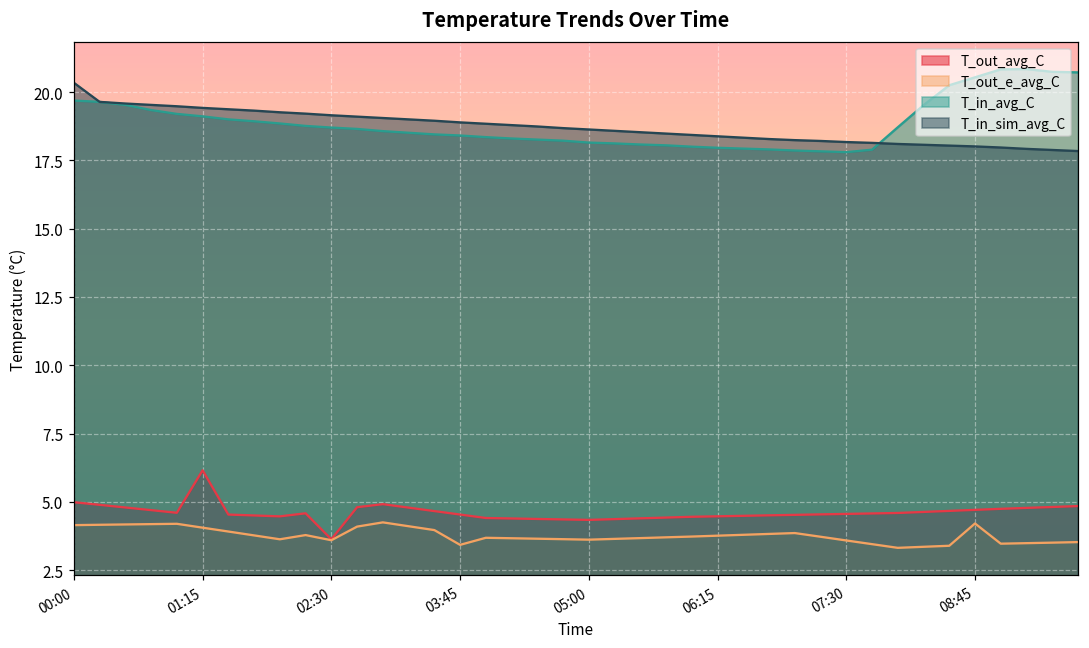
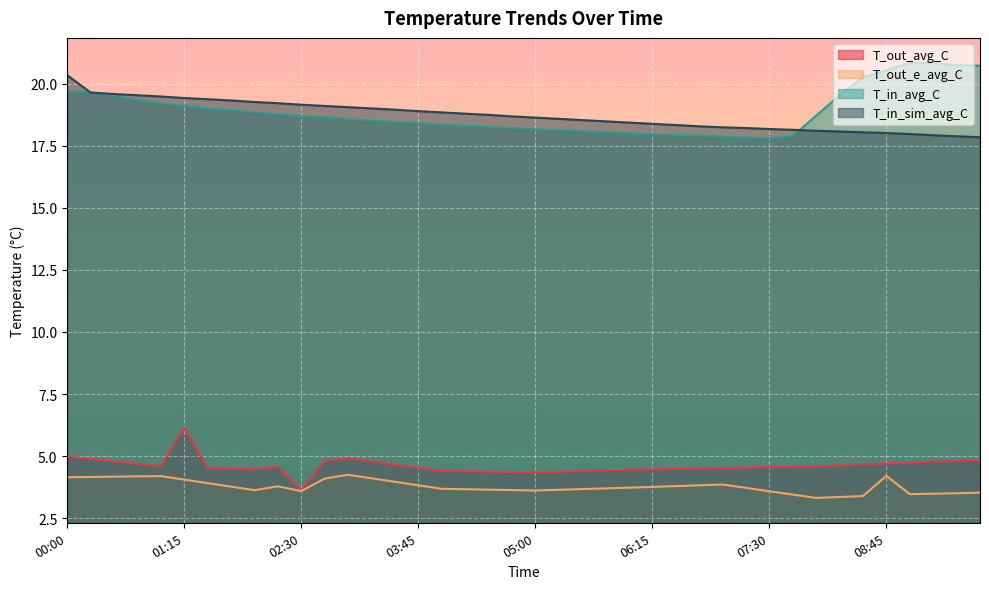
  {
    "T_out_avg_C": {
      "00:00": 5.0,
      "01:15": 6.2,
      "03:45": 4.5,
      "05:00": 4.3,
      "06:15": 4.5,
      "07:30": 4.6,
      "08:45": 4.7
    },
    "T_out_e_avg_C": {
      "00:00": 4.1,
      "01:15": 4.1,
-     "03:45": 3.4,
+     "03:45": 3.8,
      "05:00": 3.6,
      "06:15": 3.8,
      "07:30": 3.6,
      "08:45": 4.2
    },
    "T_in_avg_C": {
      "00:00": 19.7,
      "01:15": 19.1,
      "02:30": 18.7,
      "03:45": 18.4,
      "05:00": 18.2,
      "06:15": 18.0,
      "07:30": 17.8
    },
    "T_in_sim_avg_C": {
      "00:00": 20.3,
      "01:15": 19.4,
      "02:30": 19.2,
      "03:45": 18.9,
      "05:00": 18.6,
      "06:15": 18.4,
      "07:30": 18.2,
      "08:45": 18.0
    }
  }
